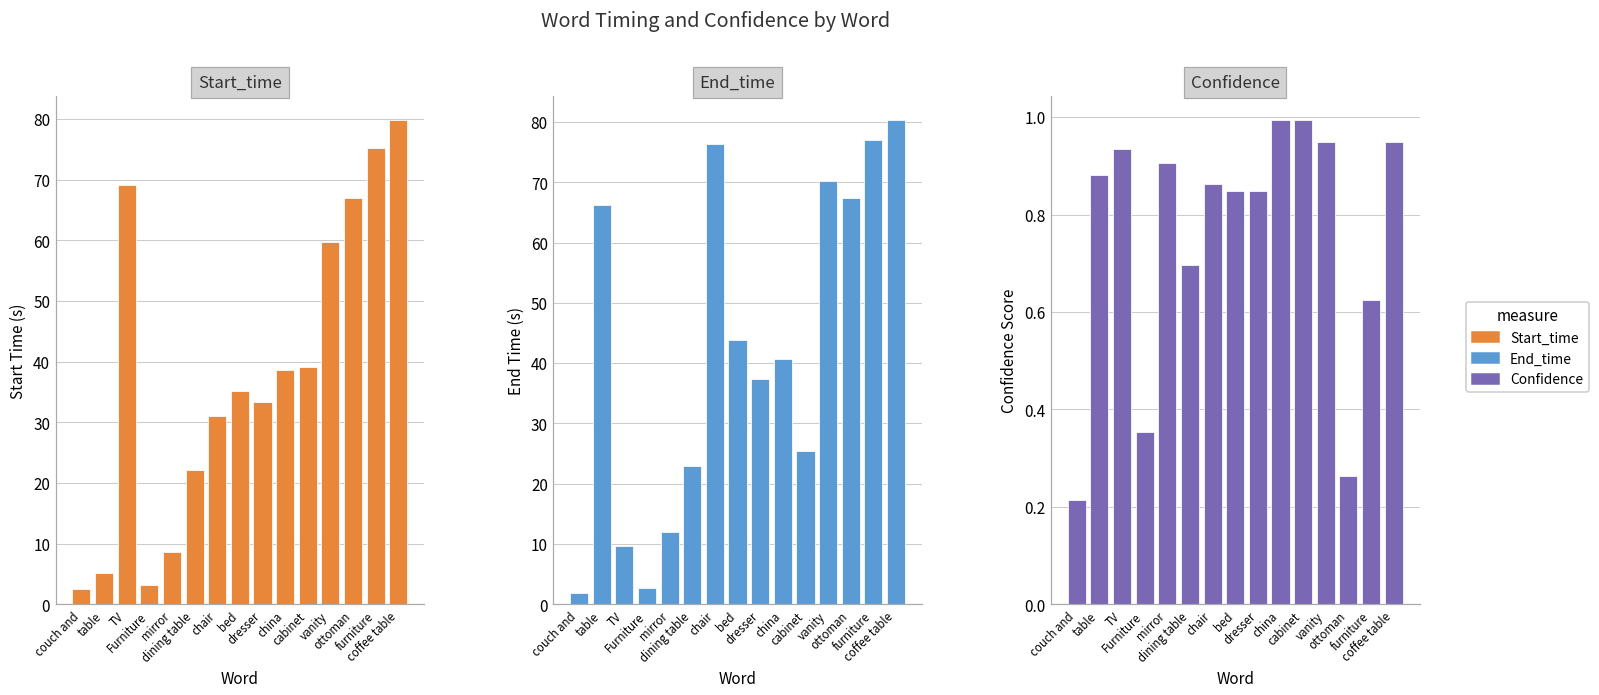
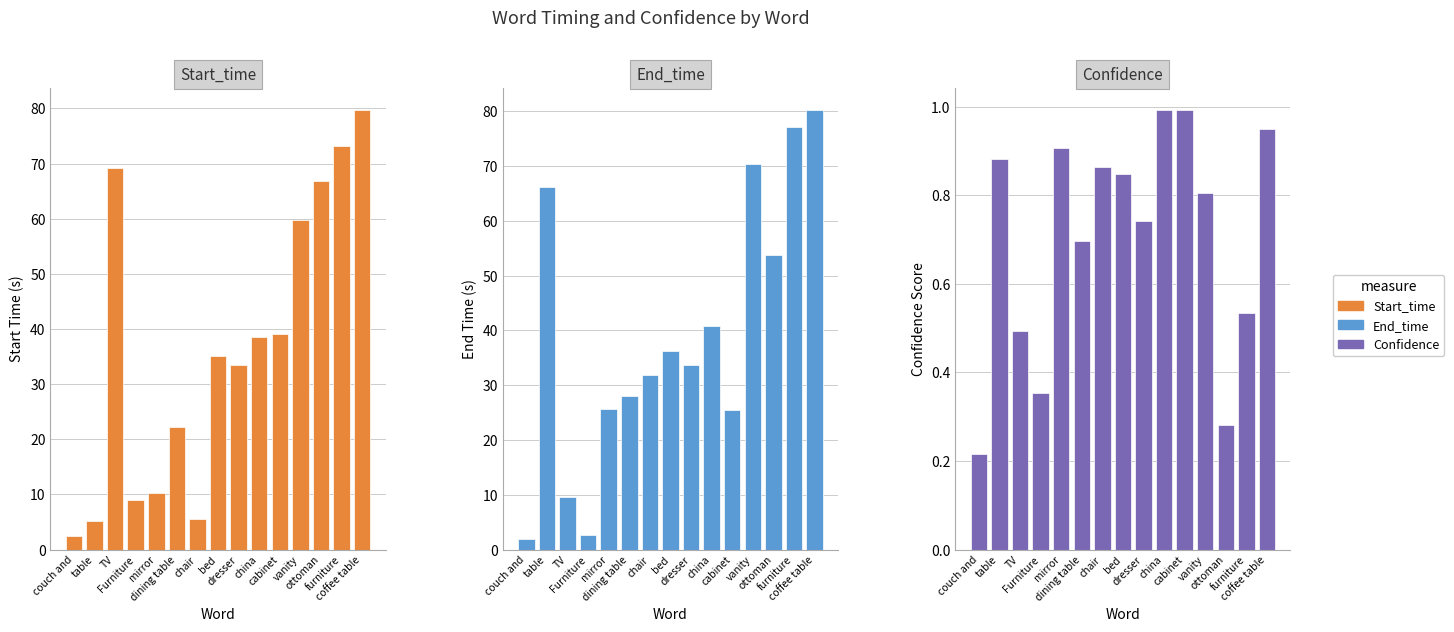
  {
    "Start_time": {
      "couch and": 3,
      "table": 5,
      "TV": 69,
-     "Furniture": 3,
-     "mirror": 9,
+     "Furniture": 9,
+     "mirror": 10,
      "dining table": 22,
-     "chair": 31,
+     "chair": 6,
      "bed": 35,
      "dresser": 33,
      "china": 39,
      "cabinet": 39,
      "vanity": 60,
      "ottoman": 67,
-     "furniture": 75,
+     "furniture": 73,
      "coffee table": 80
    },
    "End_time": {
      "couch and": 2,
      "table": 66,
      "TV": 10,
      "Furniture": 3,
-     "mirror": 12,
-     "dining table": 23,
-     "chair": 76,
-     "bed": 44,
-     "dresser": 37,
+     "mirror": 26,
+     "dining table": 28,
+     "chair": 32,
+     "bed": 36,
+     "dresser": 34,
      "china": 41,
      "cabinet": 25,
      "vanity": 70,
-     "ottoman": 67,
+     "ottoman": 54,
      "furniture": 77,
      "coffee table": 80
    },
    "Confidence": {
      "couch and": 0.22,
      "table": 0.88,
-     "TV": 0.94,
+     "TV": 0.49,
      "Furniture": 0.35,
      "mirror": 0.91,
      "dining table": 0.70,
      "chair": 0.86,
      "bed": 0.85,
-     "dresser": 0.85,
+     "dresser": 0.74,
      "china": 0.99,
      "cabinet": 0.99,
-     "vanity": 0.95,
-     "ottoman": 0.26,
-     "furniture": 0.62,
+     "vanity": 0.80,
+     "ottoman": 0.28,
+     "furniture": 0.53,
      "coffee table": 0.95
    }
  }
